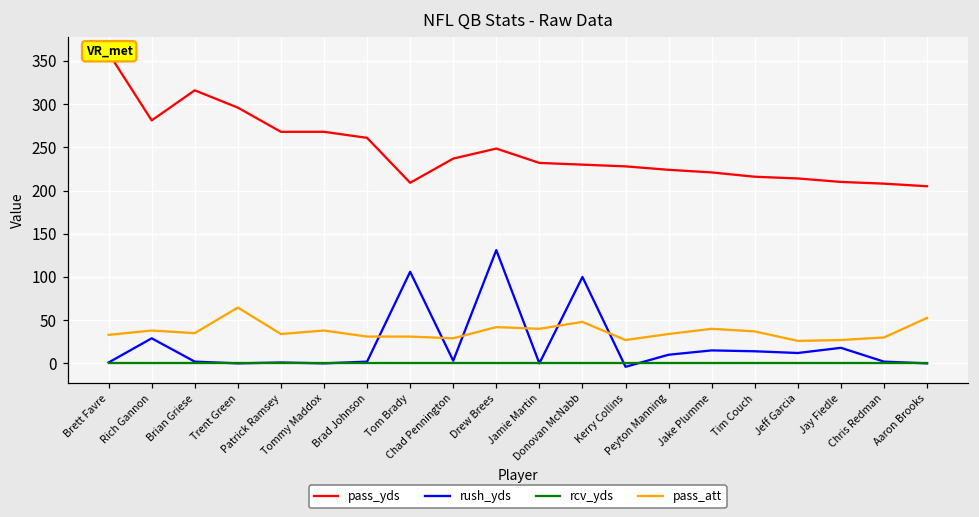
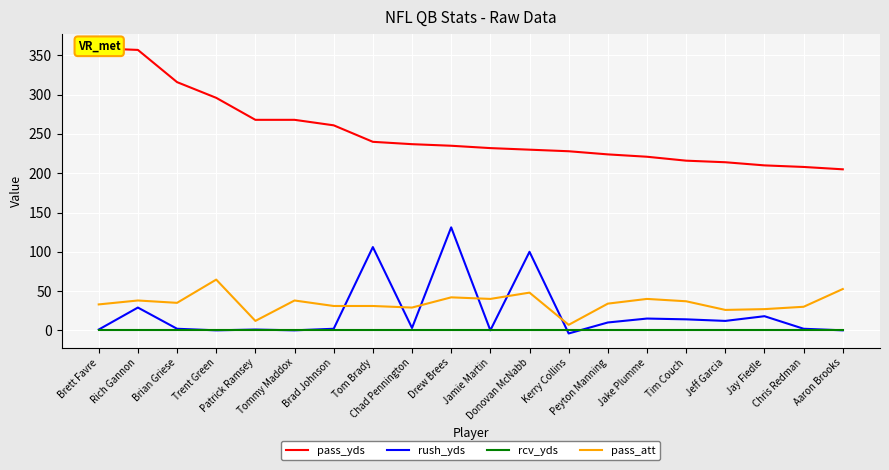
  {
    "pass_yds": {
-     "Rich Gannon": 280,
+     "Rich Gannon": 360,
      "Brian Griese": 320,
      "Trent Green": 300,
      "Patrick Ramsey": 270,
      "Tommy Maddox": 270,
      "Brad Johnson": 260,
-     "Tom Brady": 210,
+     "Tom Brady": 240,
      "Chad Pennington": 240,
-     "Drew Brees": 250,
+     "Drew Brees": 240,
      "Jamie Martin": 230,
      "Donovan McNabb": 230,
      "Kerry Collins": 230,
      "Peyton Manning": 220,
      "Jake Plumme": 220,
      "Tim Couch": 220,
      "Jeff Garcia": 210,
      "Jay Fiedle": 210,
      "Chris Redman": 210,
      "Aaron Brooks": 210
    },
    "rush_yds": {
      "Rich Gannon": 30,
      "Tom Brady": 110,
      "Drew Brees": 130,
      "Donovan McNabb": 100,
      "Kerry Collins": 0,
      "Peyton Manning": 10,
      "Jake Plumme": 20,
      "Tim Couch": 10,
      "Jeff Garcia": 10,
      "Jay Fiedle": 20
    },
    "rcv_yds": {
      "Rich Gannon": 0,
      "Tom Brady": 0,
      "Drew Brees": 0,
      "Donovan McNabb": 0,
      "Kerry Collins": 0,
      "Peyton Manning": 0,
      "Jake Plumme": 0,
      "Tim Couch": 0,
      "Jeff Garcia": 0,
      "Jay Fiedle": 0
    },
    "pass_att": {
      "Brett Favre": 30,
      "Rich Gannon": 40,
      "Brian Griese": 40,
      "Trent Green": 60,
-     "Patrick Ramsey": 30,
+     "Patrick Ramsey": 10,
      "Tommy Maddox": 40,
      "Brad Johnson": 30,
      "Tom Brady": 30,
      "Chad Pennington": 30,
      "Drew Brees": 40,
      "Jamie Martin": 40,
      "Donovan McNabb": 50,
-     "Kerry Collins": 30,
+     "Kerry Collins": 10,
      "Peyton Manning": 30,
      "Jake Plumme": 40,
      "Tim Couch": 40,
      "Jeff Garcia": 30,
      "Jay Fiedle": 30,
      "Chris Redman": 30,
      "Aaron Brooks": 50
    }
  }
